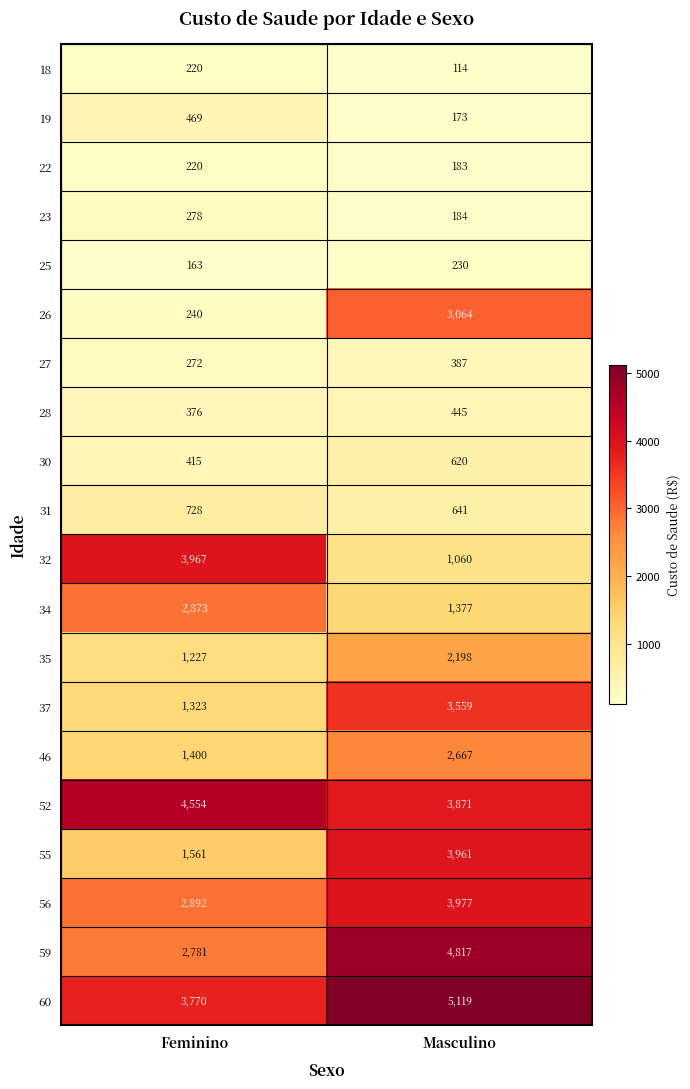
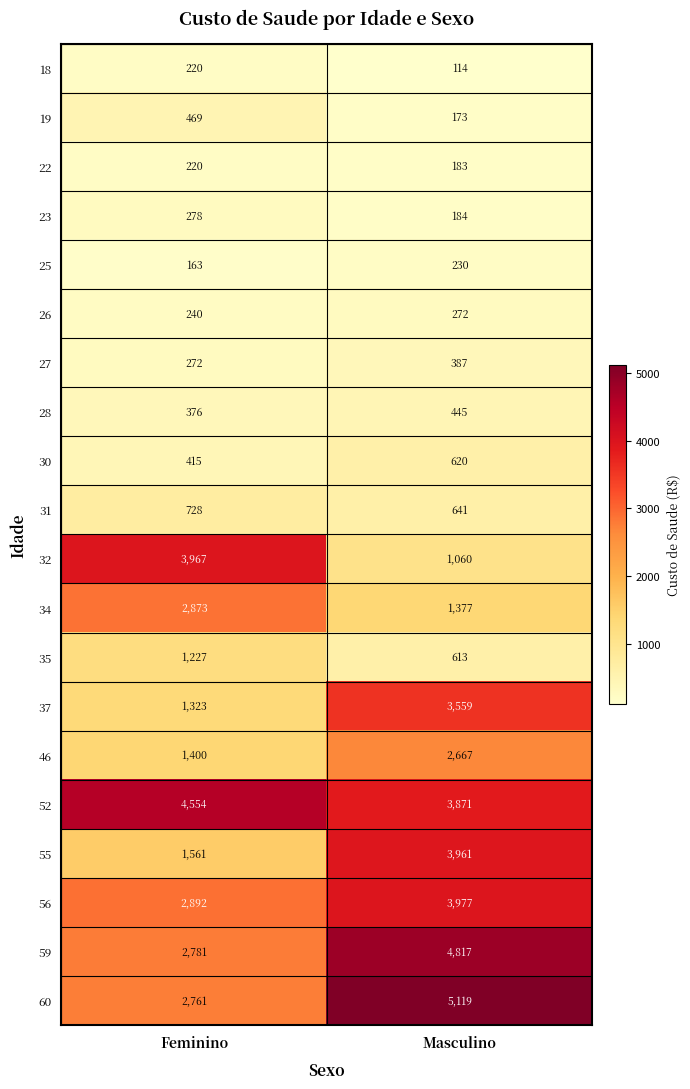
  {
    "18": {
      "Feminino": "220",
      "Masculino": "114"
    },
    "19": {
      "Feminino": "469",
      "Masculino": "173"
    },
    "22": {
      "Feminino": "220",
      "Masculino": "183"
    },
    "23": {
      "Feminino": "278",
      "Masculino": "184"
    },
    "25": {
      "Feminino": "163",
      "Masculino": "230"
    },
    "26": {
      "Feminino": "240",
-     "Masculino": "3,064"
+     "Masculino": "272"
    },
    "27": {
      "Feminino": "272",
      "Masculino": "387"
    },
    "28": {
      "Feminino": "376",
      "Masculino": "445"
    },
    "30": {
      "Feminino": "415",
      "Masculino": "620"
    },
    "31": {
      "Feminino": "728",
      "Masculino": "641"
    },
    "32": {
      "Feminino": "3,967",
      "Masculino": "1,060"
    },
    "34": {
      "Feminino": "2,873",
      "Masculino": "1,377"
    },
    "35": {
      "Feminino": "1,227",
-     "Masculino": "2,198"
+     "Masculino": "613"
    },
    "37": {
      "Feminino": "1,323",
      "Masculino": "3,559"
    },
    "46": {
      "Feminino": "1,400",
      "Masculino": "2,667"
    },
    "52": {
      "Feminino": "4,554",
      "Masculino": "3,871"
    },
    "55": {
      "Feminino": "1,561",
      "Masculino": "3,961"
    },
    "56": {
      "Feminino": "2,892",
      "Masculino": "3,977"
    },
    "59": {
      "Feminino": "2,781",
      "Masculino": "4,817"
    },
    "60": {
-     "Feminino": "3,770",
+     "Feminino": "2,761",
      "Masculino": "5,119"
    }
  }
